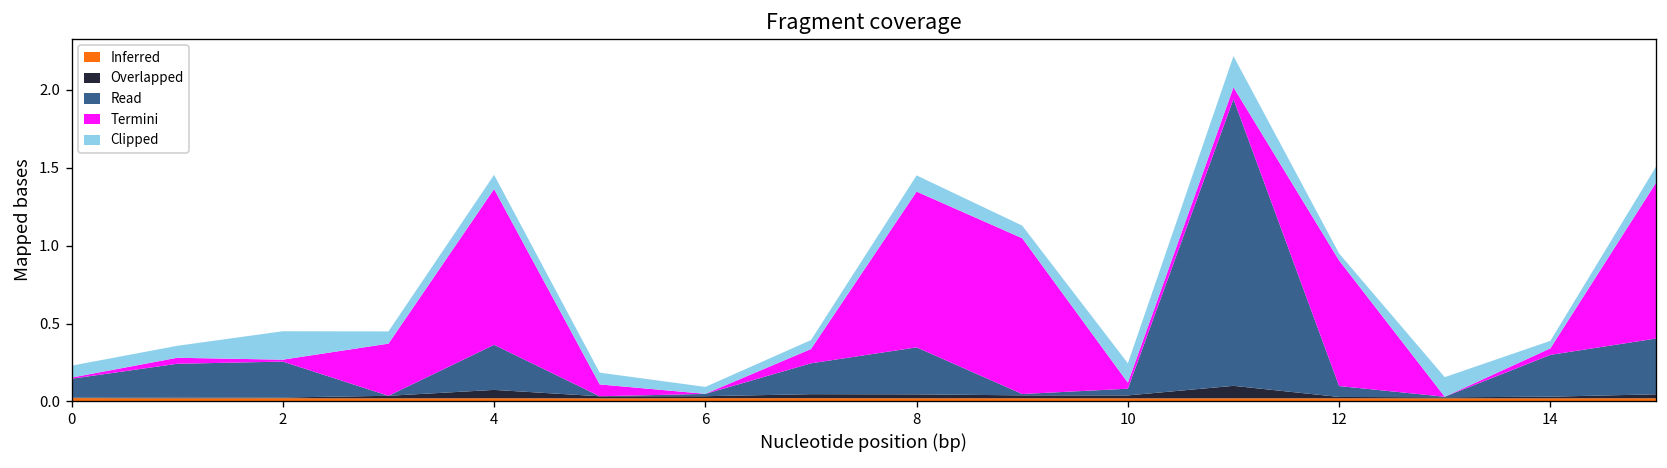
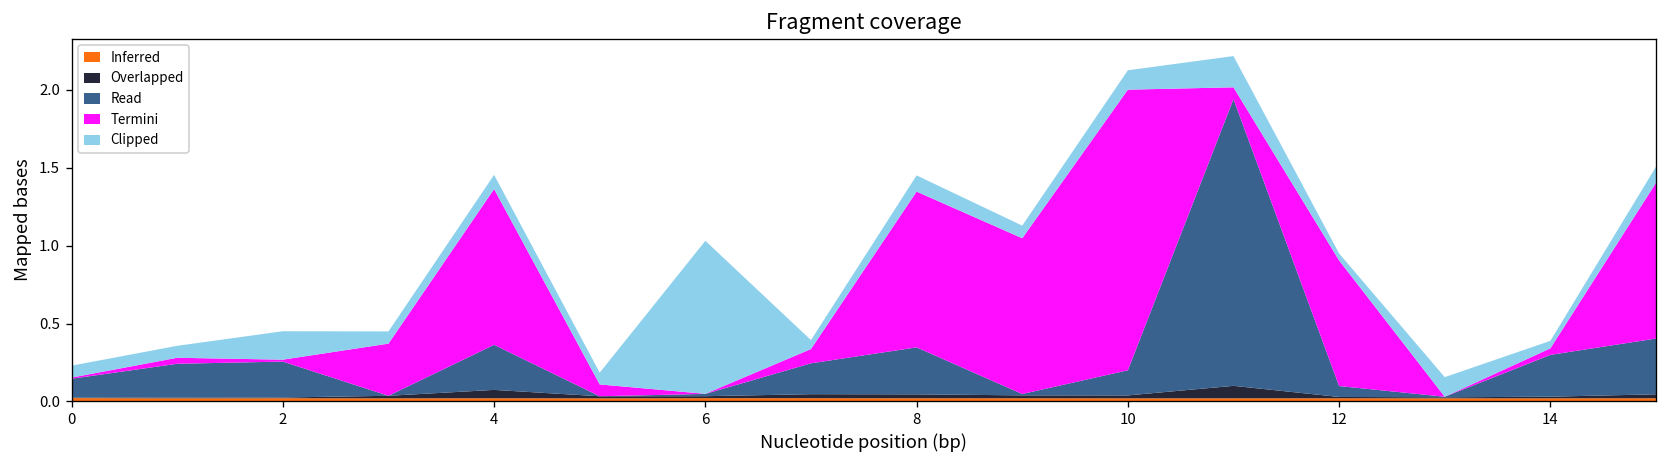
  {
    "Inferred": {
      "4": 0.02,
      "8": 0.02
    },
    "Overlapped": {
      "4": 0.05,
      "8": 0.03
    },
    "Read": {
      "4": 0.29,
      "8": 0.30,
-     "10": 0.04,
+     "10": 0.16,
      "12": 0.07,
      "14": 0.27
    },
    "Termini": {
      "4": 1.00,
      "8": 1.00,
-     "10": 0.04,
+     "10": 1.80,
      "12": 0.81,
      "14": 0.04
    },
    "Clipped": {
      "0": 0.08,
      "2": 0.18,
      "4": 0.09,
-     "6": 0.04,
+     "6": 0.98,
      "8": 0.10,
      "10": 0.12,
      "12": 0.04,
      "14": 0.05
    }
  }
